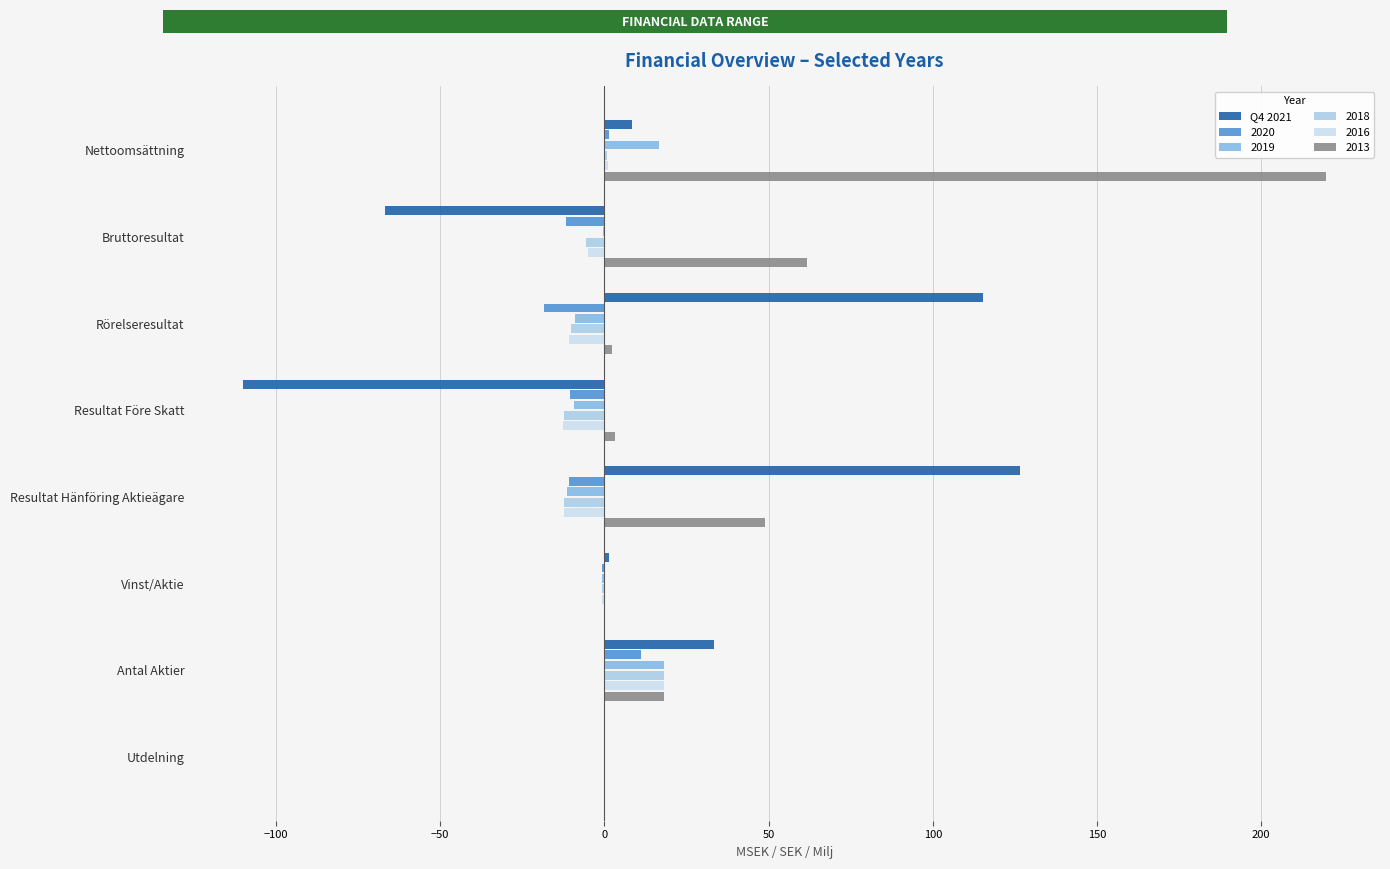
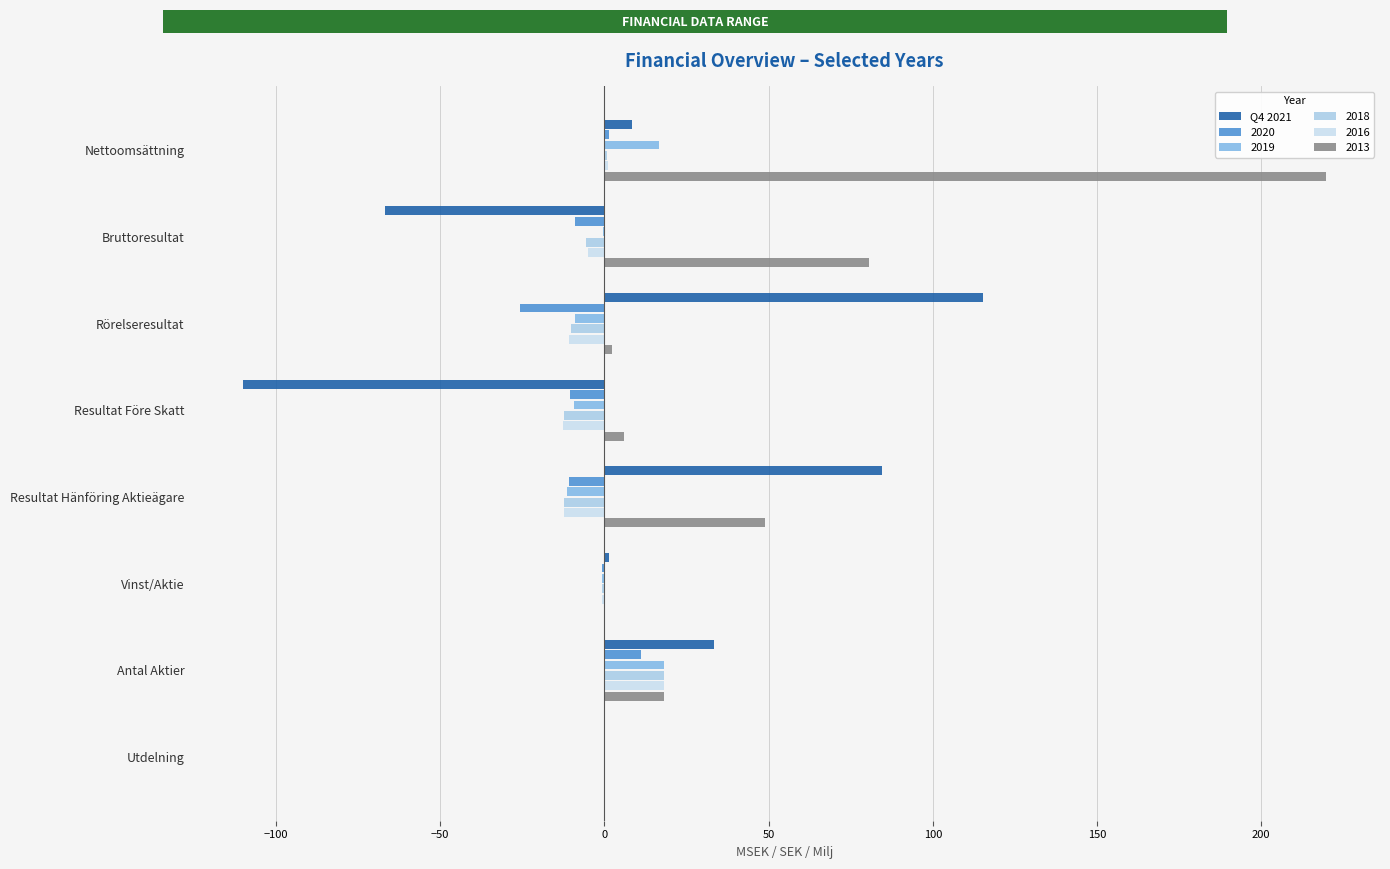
  {
    "Q4 2021": {
      "Nettoomsättning": 8,
      "Bruttoresultat": -67,
      "Rörelseresultat": 115,
      "Resultat Före Skatt": -110,
-     "Resultat Hänföring Aktieägare": 127,
+     "Resultat Hänföring Aktieägare": 85,
      "Vinst/Aktie": 1,
      "Antal Aktier": 33,
      "Utdelning": 0
    },
    "2020": {
      "Nettoomsättning": 1,
-     "Bruttoresultat": -12,
-     "Rörelseresultat": -18,
+     "Bruttoresultat": -9,
+     "Rörelseresultat": -26,
      "Resultat Före Skatt": -11,
      "Resultat Hänföring Aktieägare": -11,
      "Antal Aktier": 11,
      "Utdelning": 0
    },
    "2013": {
      "Nettoomsättning": 220,
-     "Bruttoresultat": 62,
+     "Bruttoresultat": 80,
      "Rörelseresultat": 2,
-     "Resultat Före Skatt": 3,
+     "Resultat Före Skatt": 6,
      "Resultat Hänföring Aktieägare": 49,
      "Antal Aktier": 18,
      "Utdelning": 0
    }
  }
